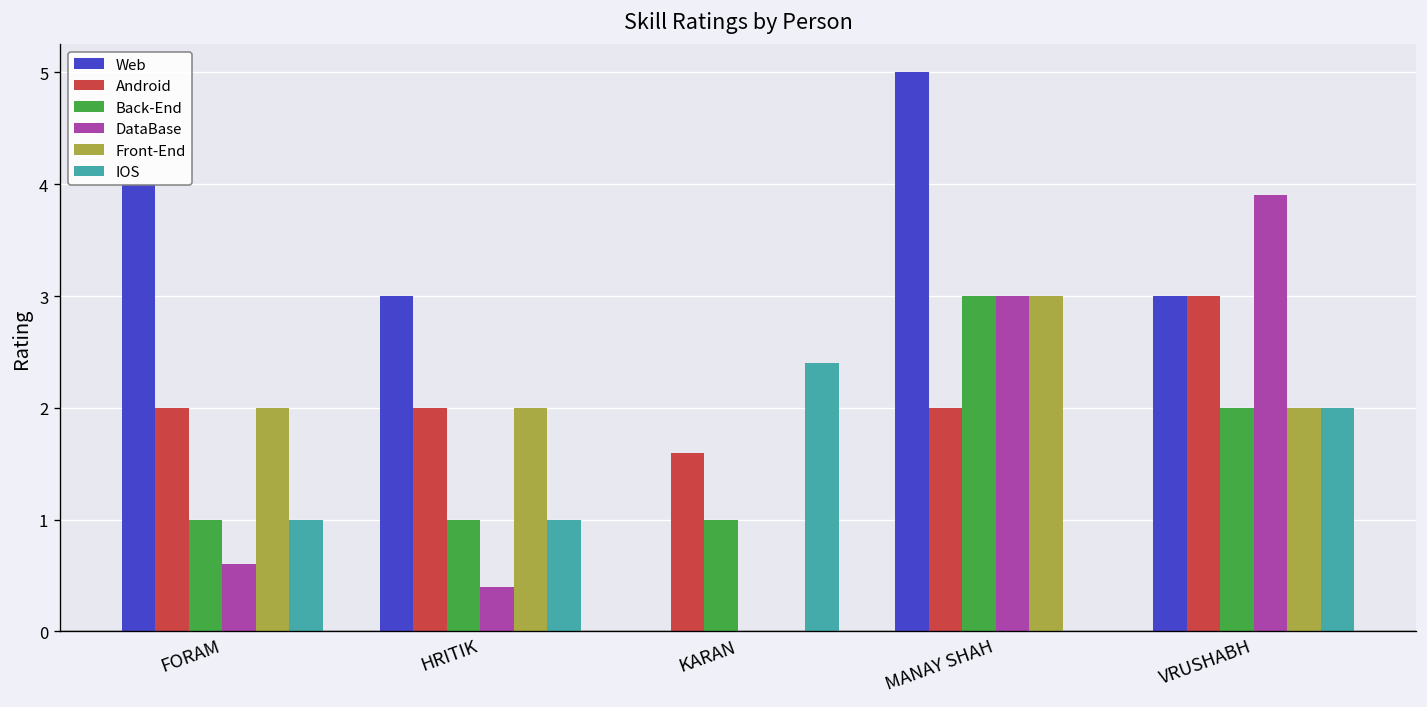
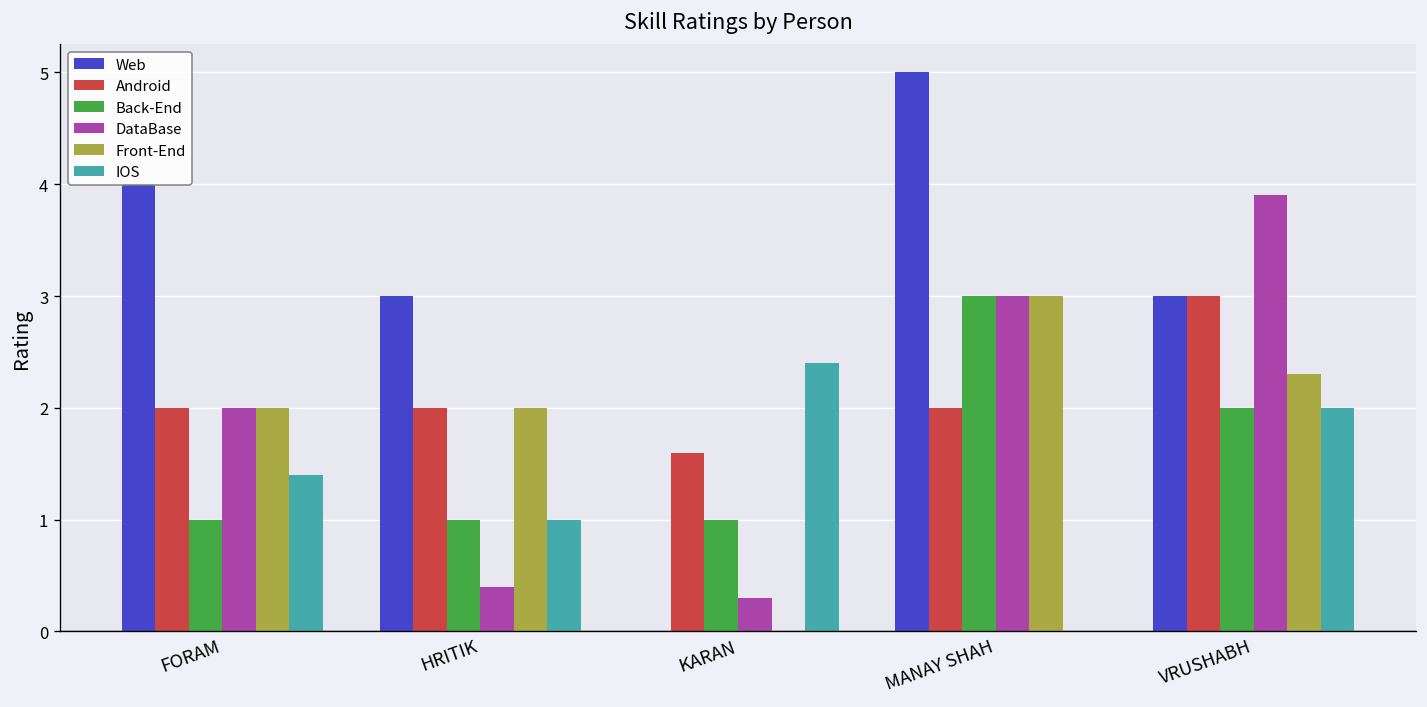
  {
    "Web": {
      "HRITIK": 3.0,
      "KARAN": 0.0,
      "MANAY SHAH": 5.0,
      "VRUSHABH": 3.0
    },
    "Android": {
      "FORAM": 2.0,
      "HRITIK": 2.0,
      "KARAN": 1.6,
      "MANAY SHAH": 2.0,
      "VRUSHABH": 3.0
    },
    "Back-End": {
      "FORAM": 1.0,
      "HRITIK": 1.0,
      "KARAN": 1.0,
      "MANAY SHAH": 3.0,
      "VRUSHABH": 2.0
    },
    "DataBase": {
-     "FORAM": 0.6,
+     "FORAM": 2.0,
      "HRITIK": 0.4,
-     "KARAN": 0.0,
+     "KARAN": 0.3,
      "MANAY SHAH": 3.0,
      "VRUSHABH": 3.9
    },
    "Front-End": {
      "FORAM": 2.0,
      "HRITIK": 2.0,
      "KARAN": 0.0,
      "MANAY SHAH": 3.0,
-     "VRUSHABH": 2.0
+     "VRUSHABH": 2.3
    },
    "IOS": {
-     "FORAM": 1.0,
+     "FORAM": 1.4,
      "HRITIK": 1.0,
      "KARAN": 2.4,
      "MANAY SHAH": 0.0,
      "VRUSHABH": 2.0
    }
  }
